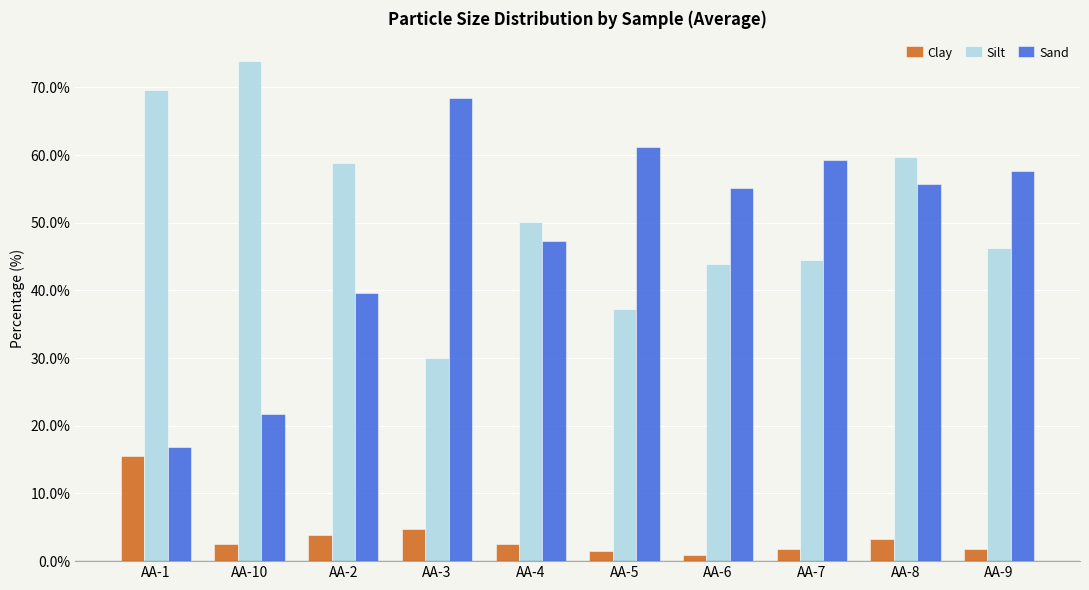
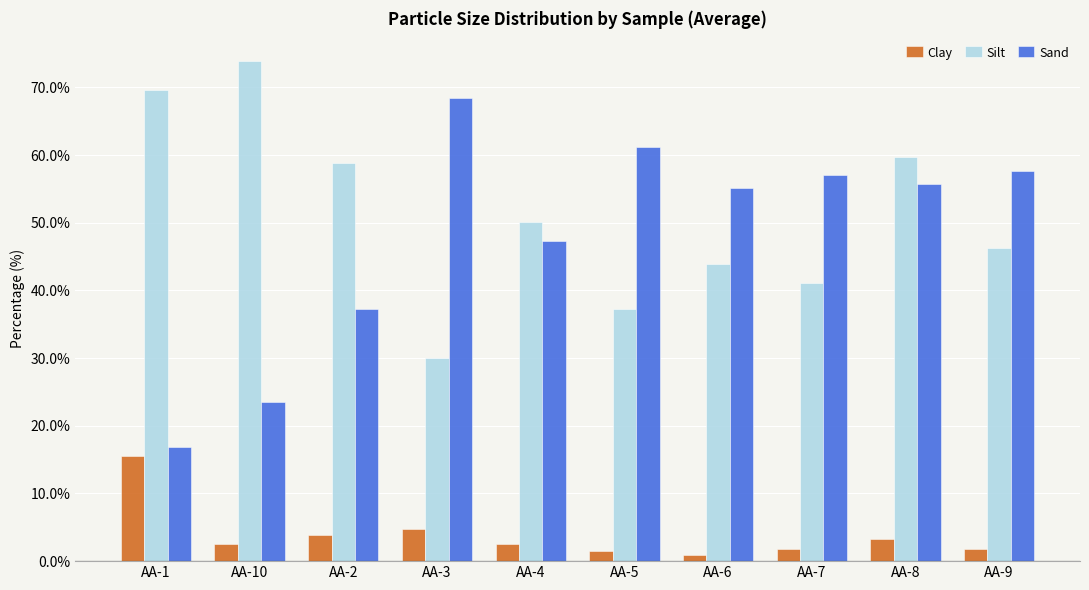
  {
    "Clay": {
      "AA-1": "16%",
      "AA-10": "2%",
      "AA-2": "4%",
      "AA-3": "5%",
      "AA-4": "3%",
      "AA-5": "2%",
      "AA-6": "1%",
      "AA-7": "2%",
      "AA-8": "3%",
      "AA-9": "2%"
    },
    "Silt": {
      "AA-1": "70%",
      "AA-10": "74%",
      "AA-2": "59%",
      "AA-3": "30%",
      "AA-4": "50%",
      "AA-5": "37%",
      "AA-6": "44%",
-     "AA-7": "44%",
+     "AA-7": "41%",
      "AA-8": "60%",
      "AA-9": "46%"
    },
    "Sand": {
      "AA-1": "17%",
-     "AA-10": "22%",
-     "AA-2": "40%",
+     "AA-10": "24%",
+     "AA-2": "37%",
      "AA-3": "69%",
      "AA-4": "47%",
      "AA-5": "61%",
      "AA-6": "55%",
-     "AA-7": "59%",
+     "AA-7": "57%",
      "AA-8": "56%",
      "AA-9": "58%"
    }
  }
